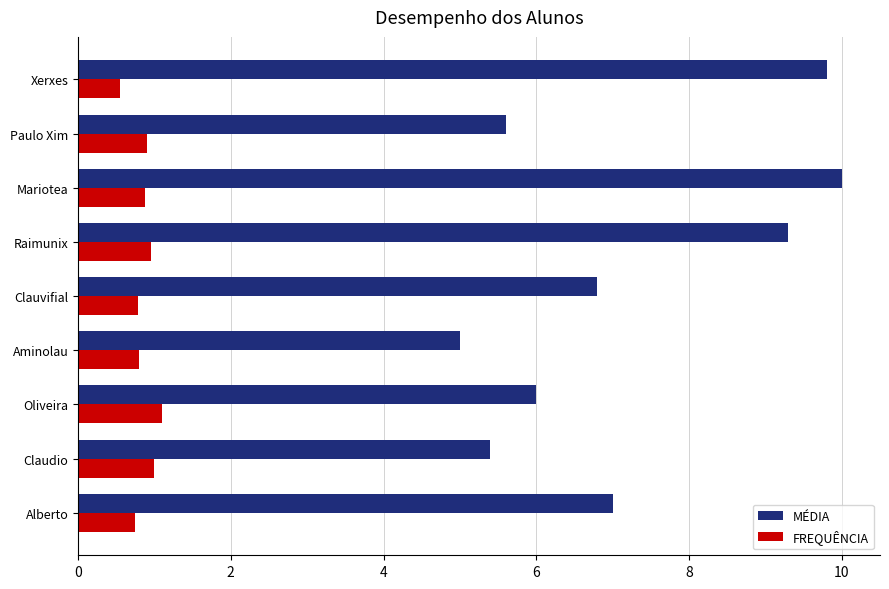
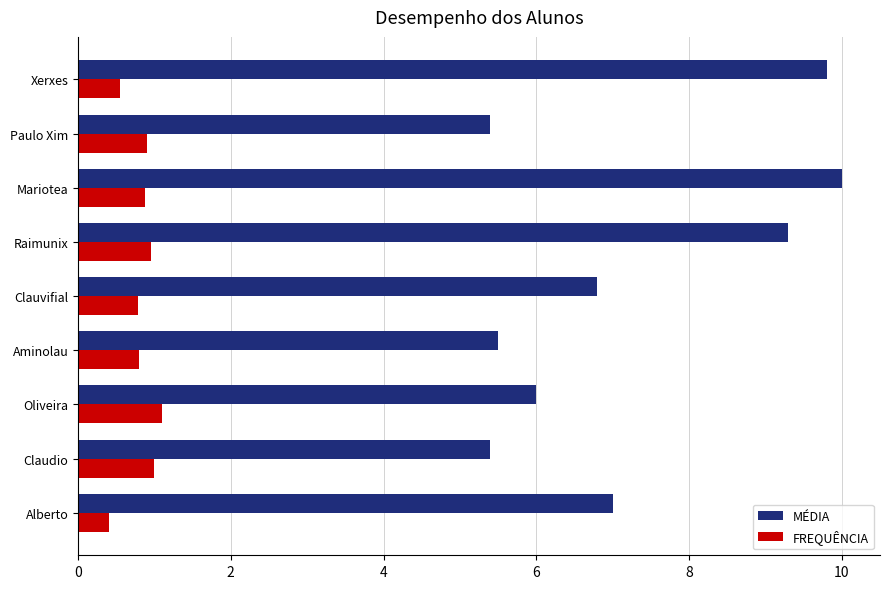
  {
    "MÉDIA": {
      "Xerxes": 9.8,
-     "Paulo Xim": 5.6,
+     "Paulo Xim": 5.4,
      "Mariotea": 10.0,
      "Raimunix": 9.3,
      "Clauvifial": 6.8,
-     "Aminolau": 5.0,
+     "Aminolau": 5.5,
      "Oliveira": 6.0,
      "Claudio": 5.4,
      "Alberto": 7.0
    },
    "FREQUÊNCIA": {
      "Xerxes": 0.6,
      "Paulo Xim": 0.9,
      "Mariotea": 0.9,
      "Raimunix": 1.0,
      "Clauvifial": 0.8,
      "Aminolau": 0.8,
      "Oliveira": 1.1,
      "Claudio": 1.0,
-     "Alberto": 0.8
+     "Alberto": 0.4
    }
  }
